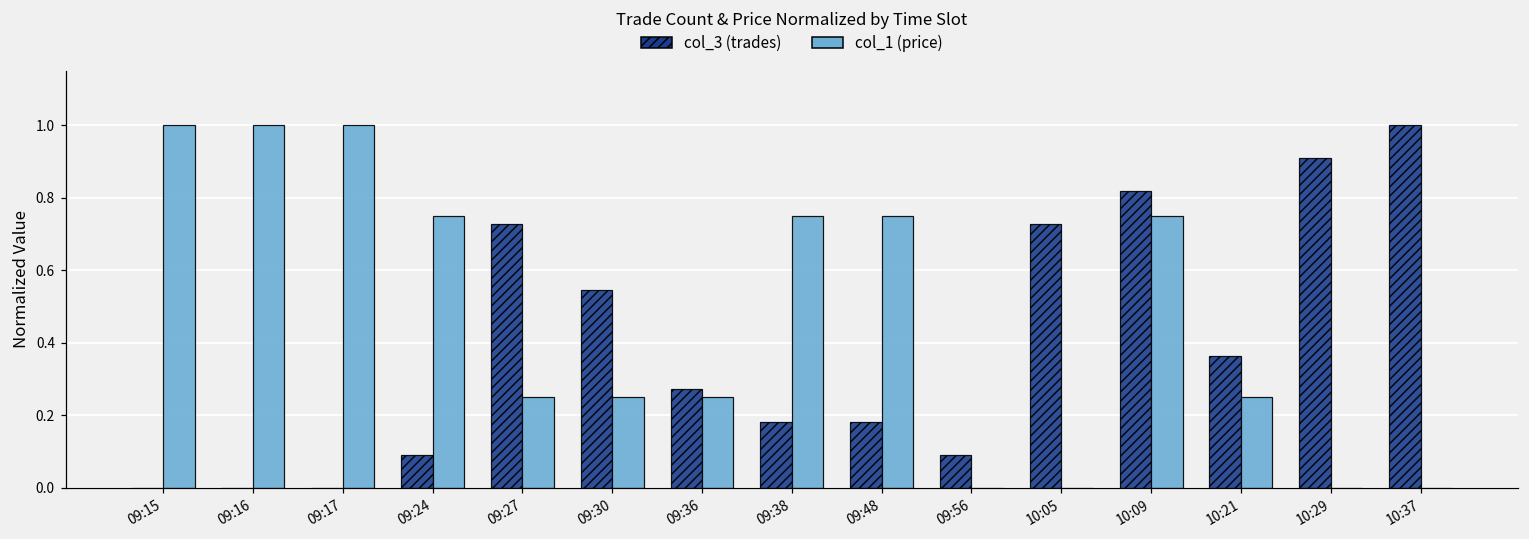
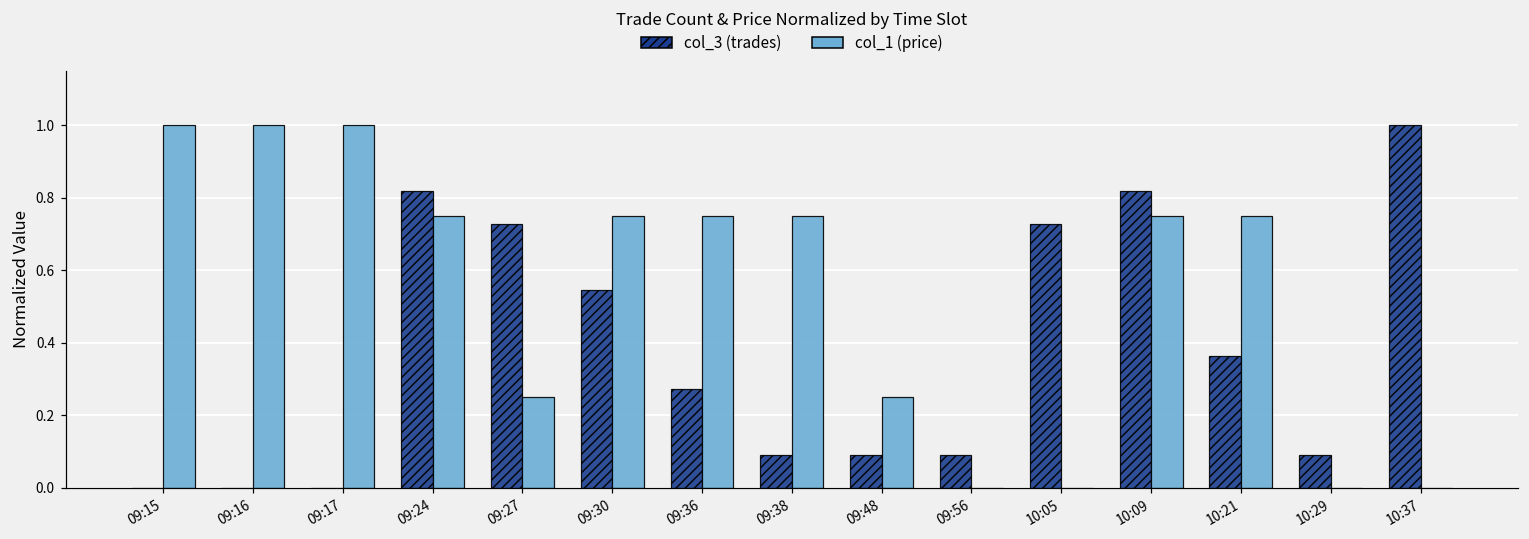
  {
    "col_3 (trades)": {
      "09:15": 0.00,
      "09:16": 0.00,
      "09:17": 0.00,
-     "09:24": 0.09,
+     "09:24": 0.82,
      "09:27": 0.73,
      "09:30": 0.55,
      "09:36": 0.27,
-     "09:38": 0.18,
-     "09:48": 0.18,
+     "09:38": 0.09,
+     "09:48": 0.09,
      "09:56": 0.09,
      "10:05": 0.73,
      "10:09": 0.82,
      "10:21": 0.36,
-     "10:29": 0.91,
+     "10:29": 0.09,
      "10:37": 1.00
    },
    "col_1 (price)": {
      "09:15": 1.00,
      "09:16": 1.00,
      "09:17": 1.00,
      "09:24": 0.75,
      "09:27": 0.25,
-     "09:30": 0.25,
-     "09:36": 0.25,
+     "09:30": 0.75,
+     "09:36": 0.75,
      "09:38": 0.75,
-     "09:48": 0.75,
+     "09:48": 0.25,
      "09:56": 0.00,
      "10:05": 0.00,
      "10:09": 0.75,
-     "10:21": 0.25,
+     "10:21": 0.75,
      "10:29": 0.00,
      "10:37": 0.00
    }
  }
